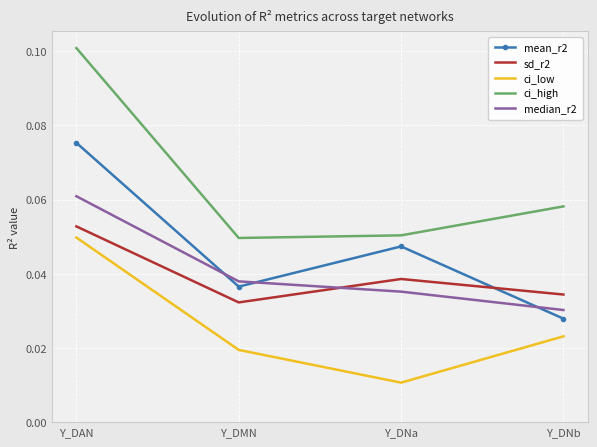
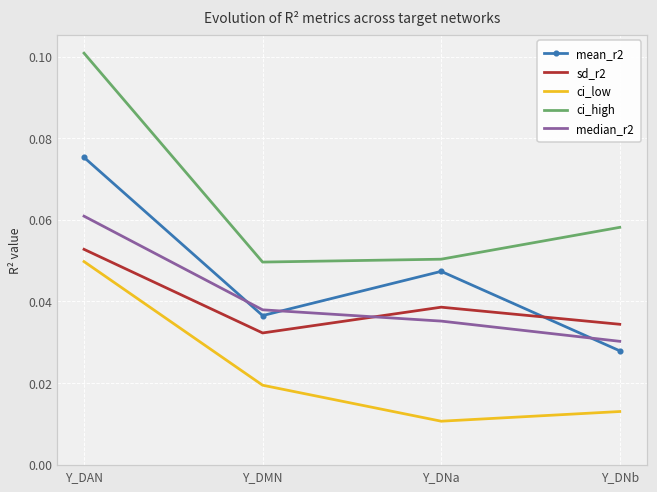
  {
    "mean_r2": {
      "Y_DAN": 0.075,
      "Y_DMN": 0.037,
      "Y_DNa": 0.047,
      "Y_DNb": 0.028
    },
    "sd_r2": {
      "Y_DAN": 0.053,
      "Y_DMN": 0.032,
      "Y_DNa": 0.039,
      "Y_DNb": 0.034
    },
    "ci_low": {
      "Y_DAN": 0.050,
      "Y_DMN": 0.019,
      "Y_DNa": 0.011,
-     "Y_DNb": 0.023
+     "Y_DNb": 0.013
    },
    "ci_high": {
      "Y_DAN": 0.101,
      "Y_DMN": 0.050,
      "Y_DNa": 0.050,
      "Y_DNb": 0.058
    },
    "median_r2": {
      "Y_DAN": 0.061,
      "Y_DMN": 0.038,
      "Y_DNa": 0.035,
      "Y_DNb": 0.030
    }
  }
